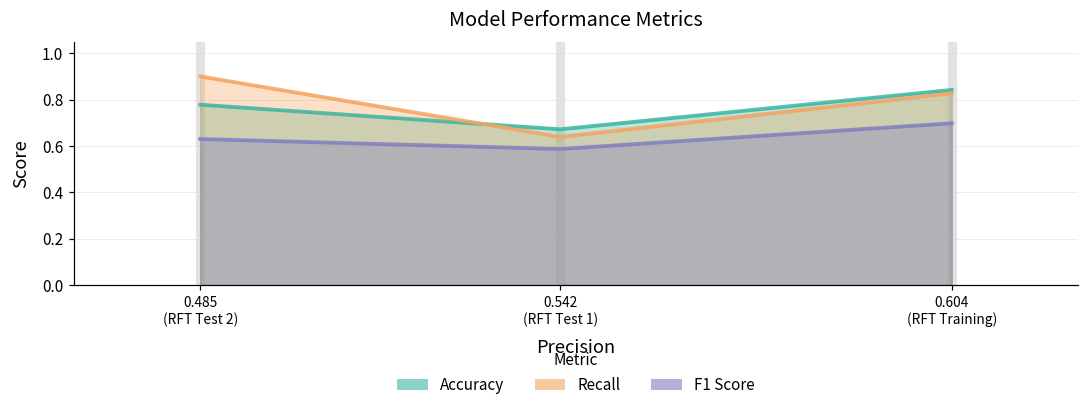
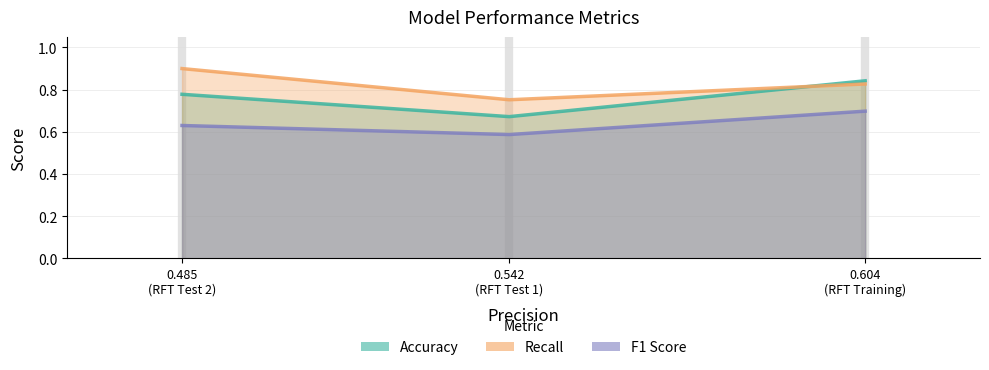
  {
    "Recall": {
      "0.485 (RFT Test 2)": 0.90,
-     "0.542 (RFT Test 1)": 0.64,
+     "0.542 (RFT Test 1)": 0.75,
      "0.604 (RFT Training)": 0.83
    }
  }
